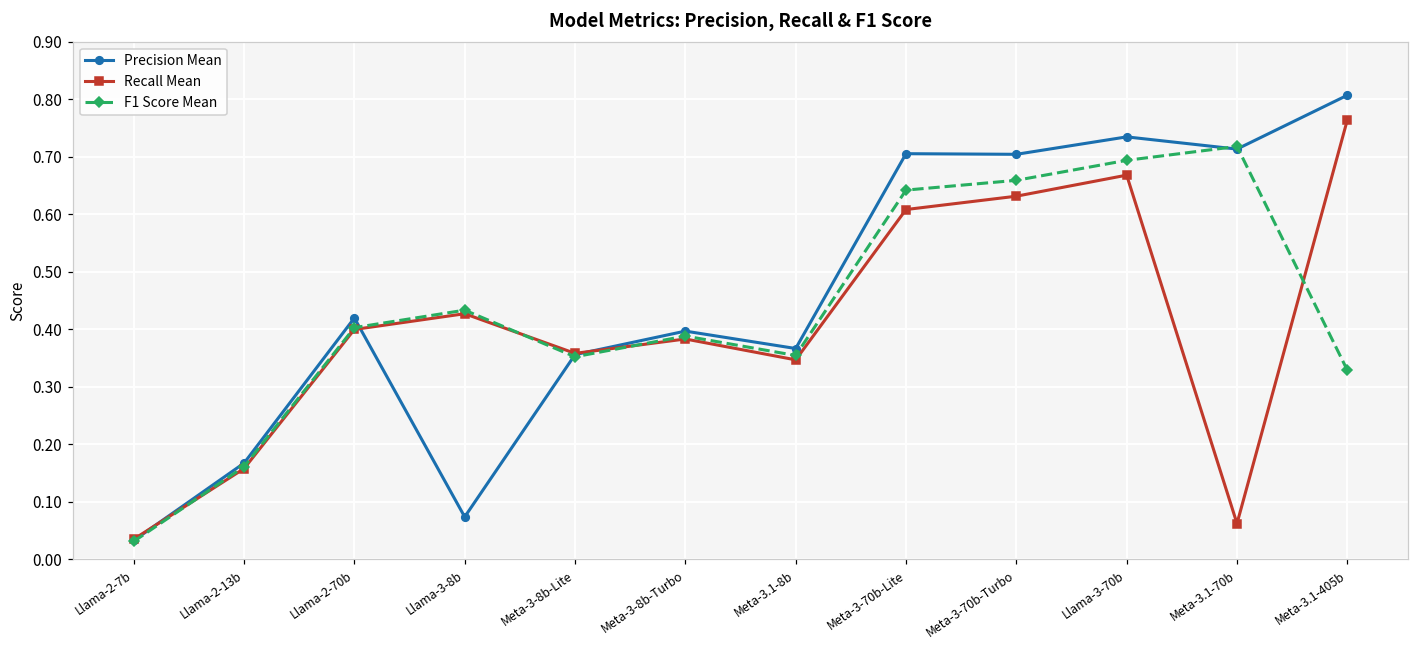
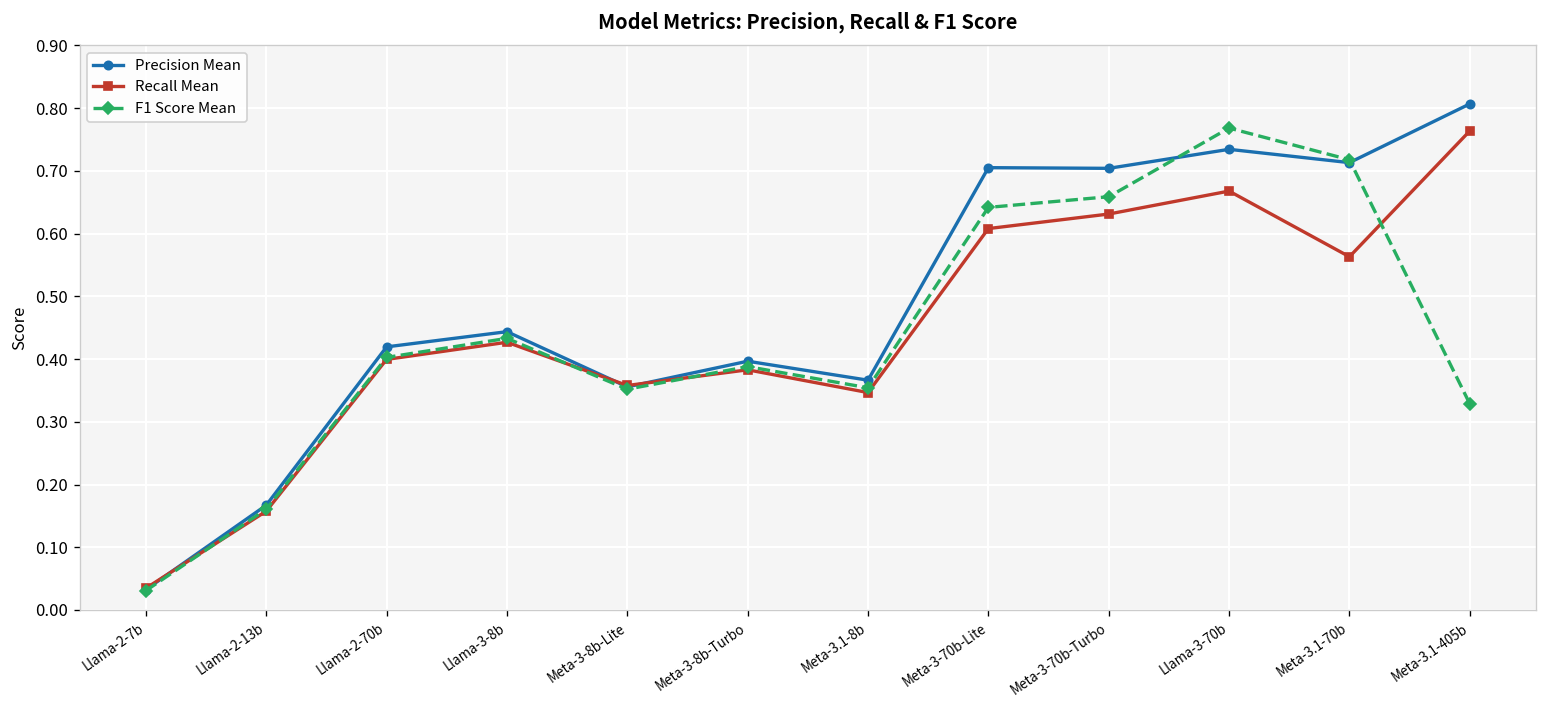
  {
    "Precision Mean": {
      "Llama-2-13b": 0.17,
      "Llama-2-70b": 0.42,
-     "Llama-3-8b": 0.07,
+     "Llama-3-8b": 0.44,
      "Meta-3-8b-Turbo": 0.40,
      "Meta-3.1-8b": 0.37,
      "Meta-3-70b-Lite": 0.71,
      "Meta-3-70b-Turbo": 0.70,
      "Llama-3-70b": 0.73,
      "Meta-3.1-405b": 0.81
    },
    "Recall Mean": {
      "Llama-3-8b": 0.43,
      "Meta-3-8b-Turbo": 0.38,
      "Meta-3.1-8b": 0.35,
      "Meta-3-70b-Lite": 0.61,
      "Meta-3-70b-Turbo": 0.63,
      "Llama-3-70b": 0.67,
-     "Meta-3.1-70b": 0.06,
+     "Meta-3.1-70b": 0.56,
      "Meta-3.1-405b": 0.76
    },
    "F1 Score Mean": {
      "Llama-3-8b": 0.43,
      "Meta-3-8b-Turbo": 0.39,
      "Meta-3.1-8b": 0.35,
      "Meta-3-70b-Lite": 0.64,
      "Meta-3-70b-Turbo": 0.66,
-     "Llama-3-70b": 0.69,
+     "Llama-3-70b": 0.77,
      "Meta-3.1-405b": 0.33
    }
  }
